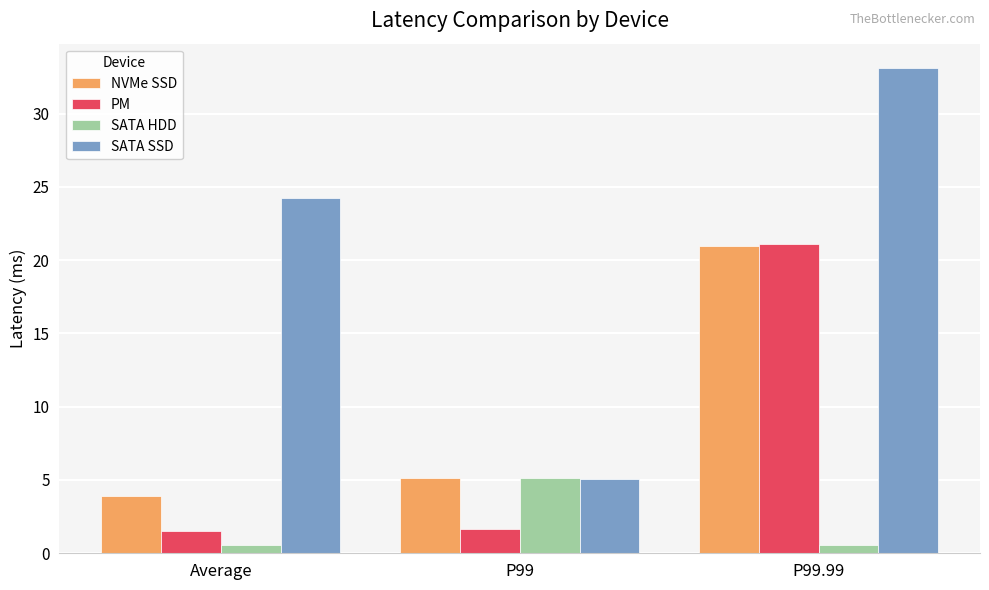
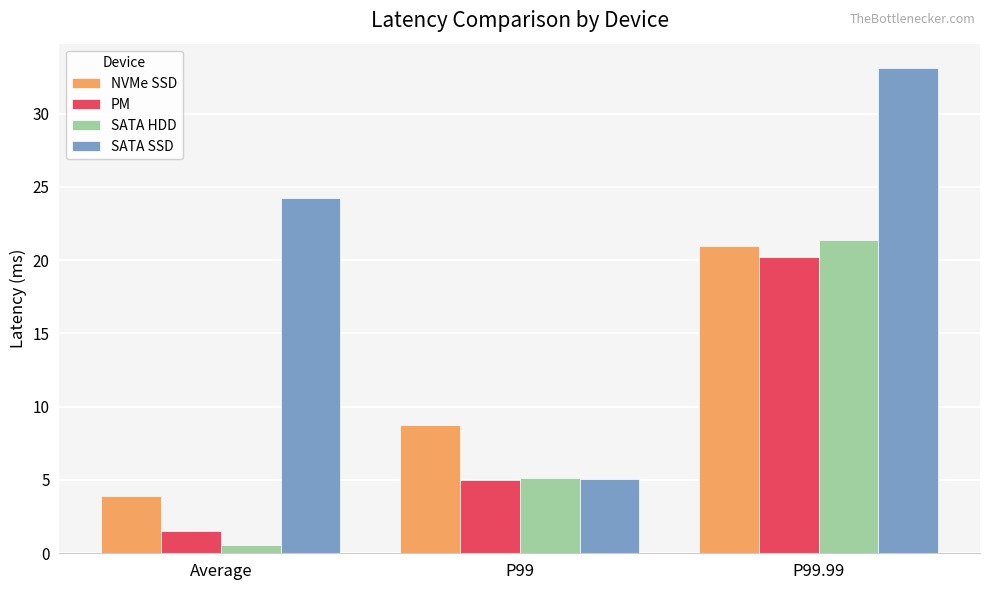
  {
    "NVMe SSD": {
      "Average": 3.9,
-     "P99": 5.1,
+     "P99": 8.7,
      "P99.99": 21.0
    },
    "PM": {
      "Average": 1.5,
-     "P99": 1.7,
-     "P99.99": 21.1
+     "P99": 5.0,
+     "P99.99": 20.2
    },
    "SATA HDD": {
      "Average": 0.5,
      "P99": 5.1,
-     "P99.99": 0.6
+     "P99.99": 21.4
    },
    "SATA SSD": {
      "Average": 24.3,
      "P99": 5.1,
      "P99.99": 33.1
    }
  }
